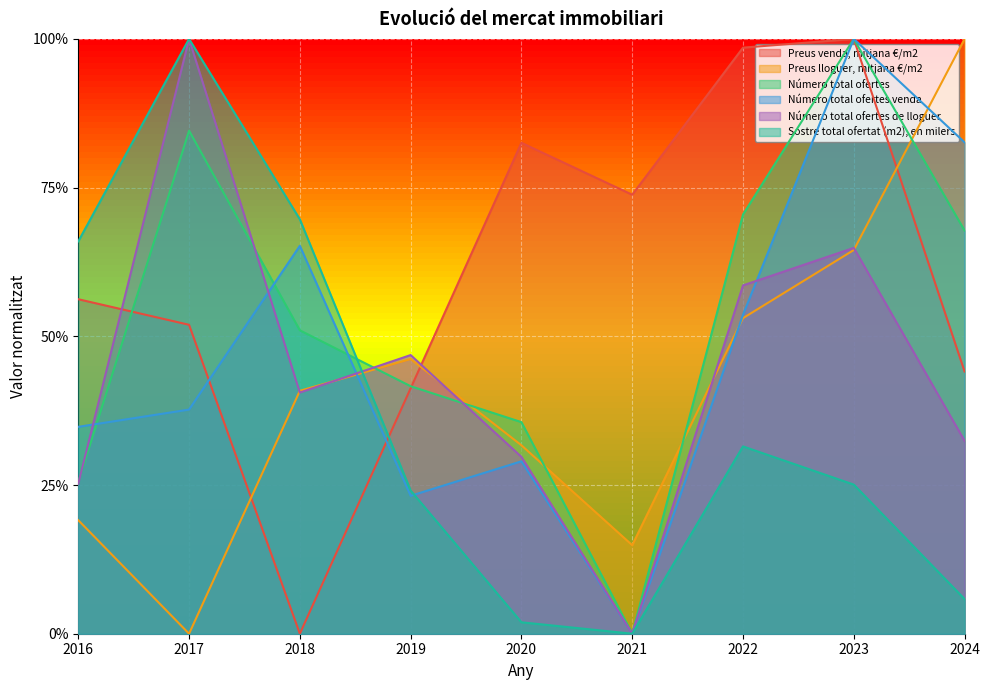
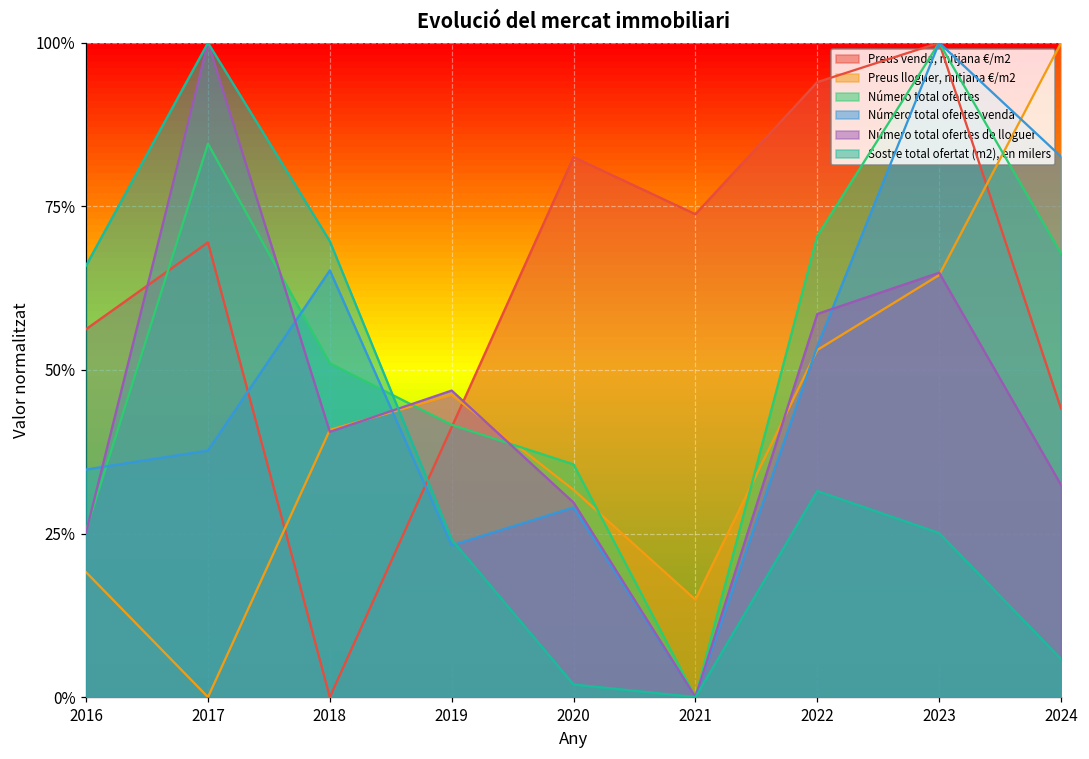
  {
    "Preus venda, mitjana €/m2": {
      "2016": "56%",
-     "2017": "52%",
+     "2017": "69%",
      "2018": "0%",
      "2020": "83%",
      "2021": "74%",
-     "2022": "99%",
+     "2022": "94%",
      "2024": "44%"
    },
    "Preus lloguer, mitjana €/m2": {
      "2016": "19%",
      "2017": "0%",
      "2019": "46%",
      "2020": "32%",
      "2021": "15%",
      "2022": "53%",
      "2024": "100%"
    },
    "Número total ofertes de lloguer": {
      "2019": "47%",
      "2020": "30%",
      "2022": "59%",
      "2024": "32%"
    }
  }
